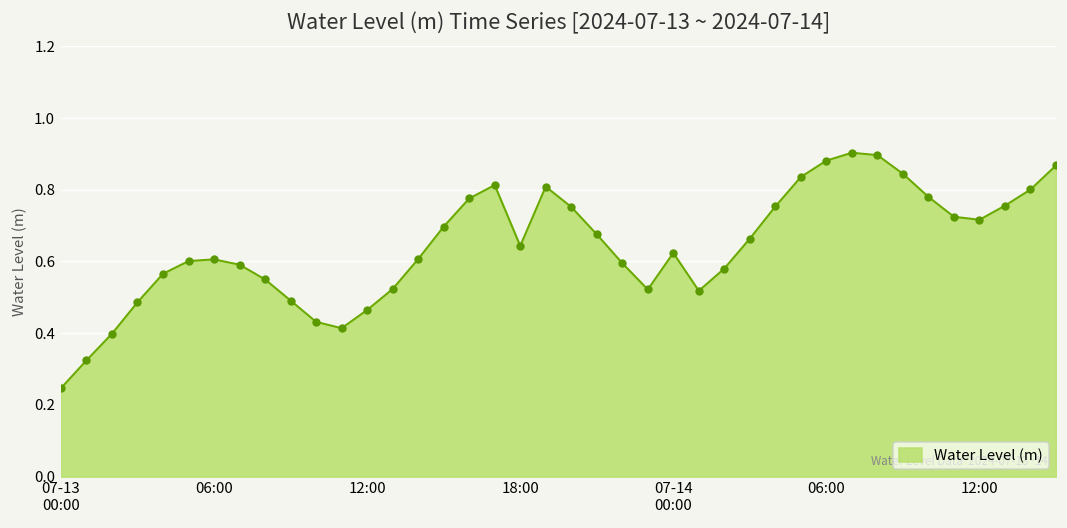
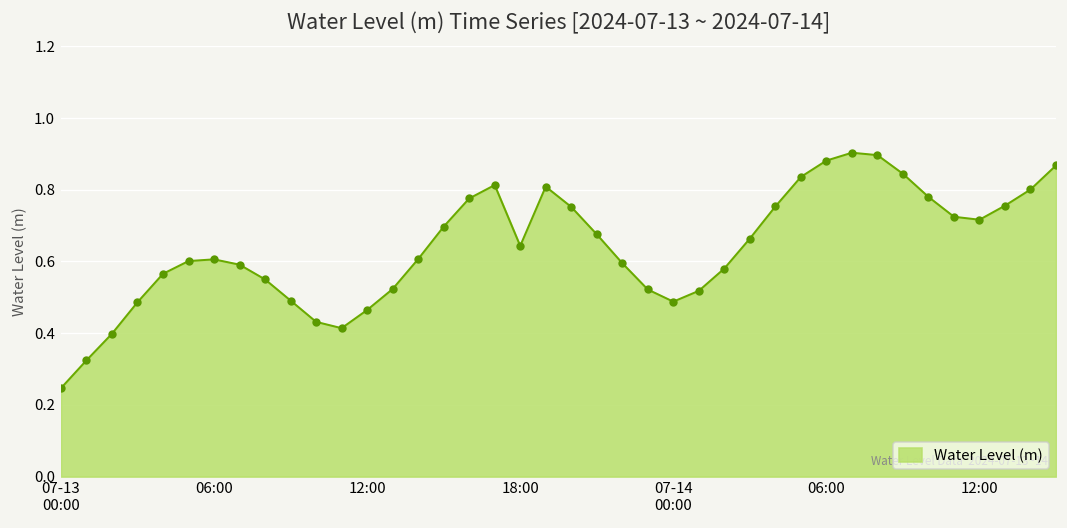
  {
    "07-13 00:00": 0.25,
    "18:00": 0.64,
-   "07-14 00:00": 0.62
+   "07-14 00:00": 0.49
  }
